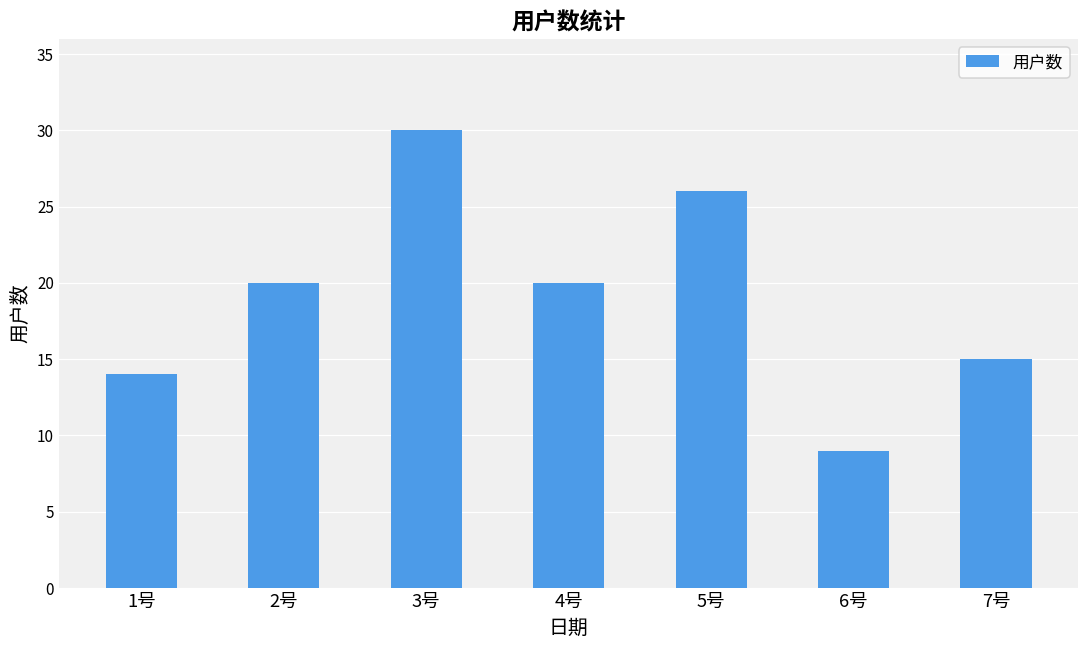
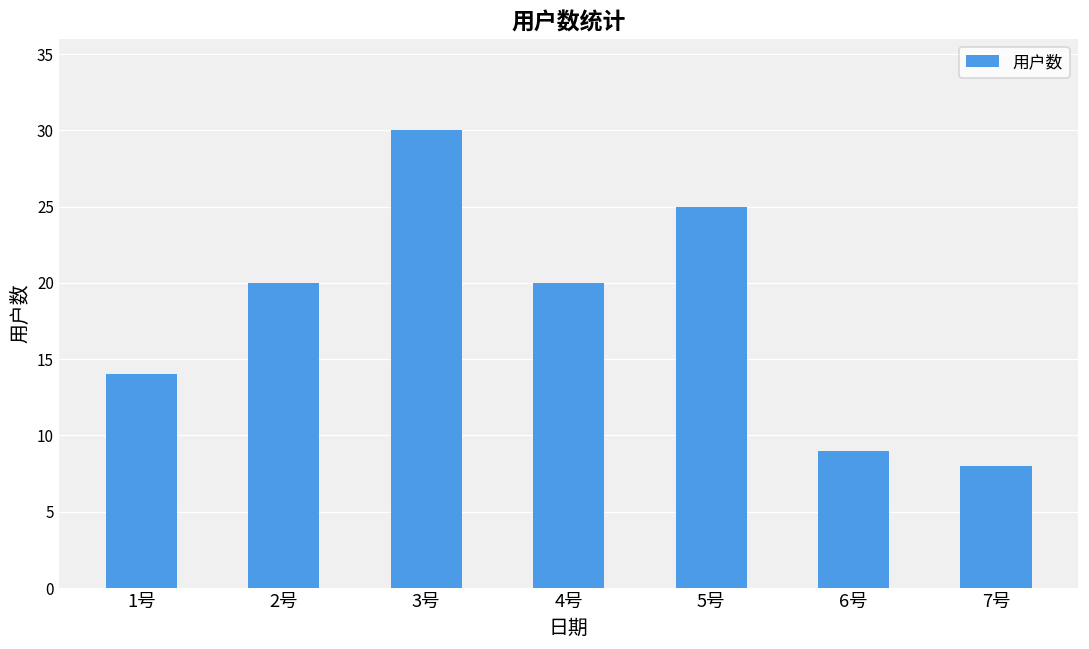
  {
    "1号": 14,
    "2号": 20,
    "3号": 30,
    "4号": 20,
-   "5号": 26,
+   "5号": 25,
    "6号": 9,
-   "7号": 15
+   "7号": 8
  }
